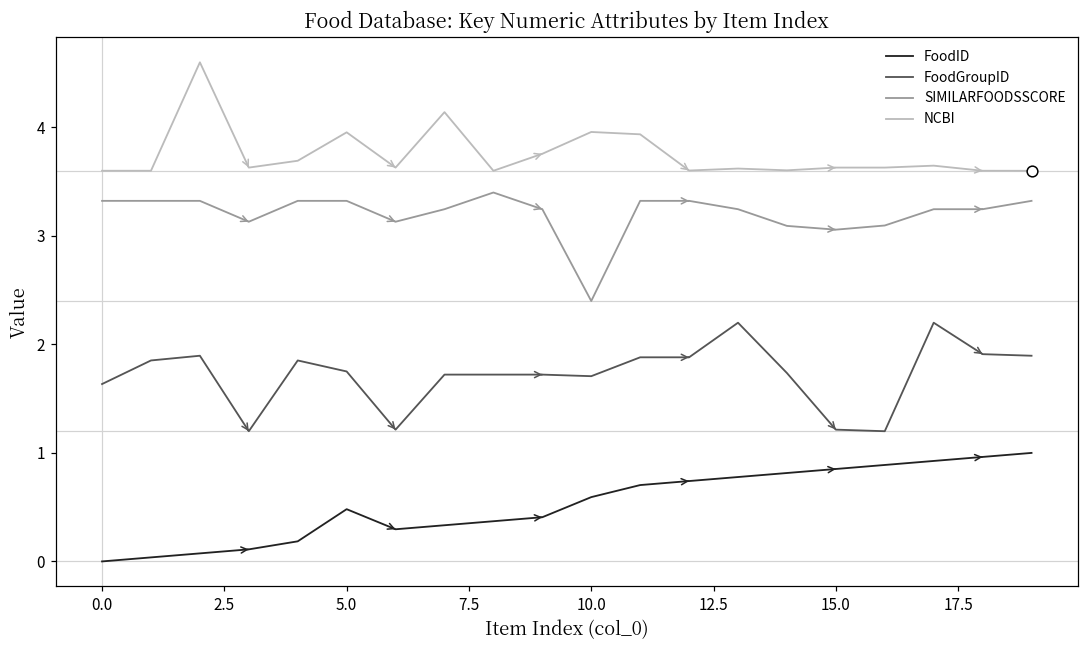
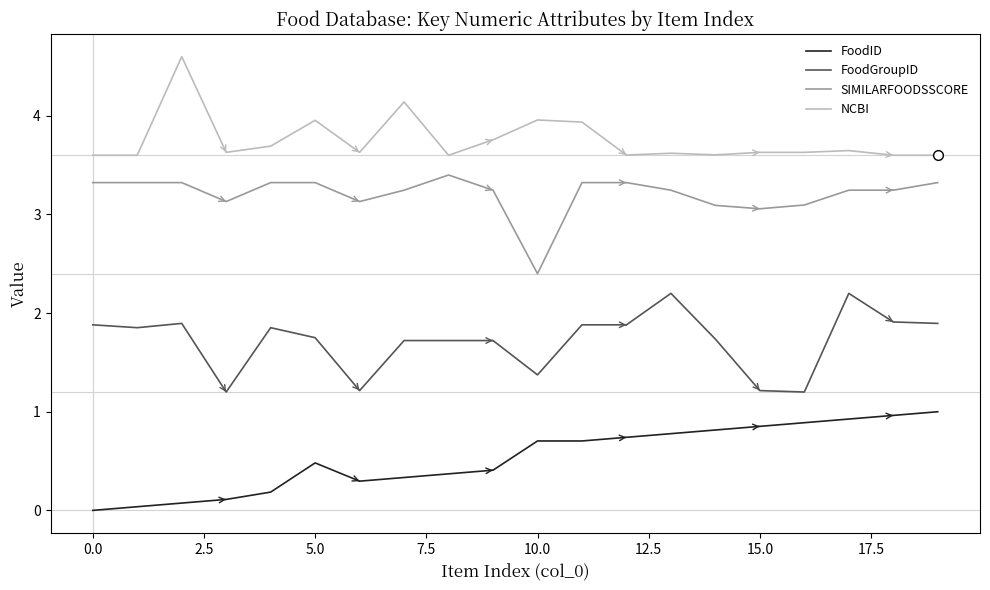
  {
    "FoodID": {
      "0.0": 0.0,
      "5.0": 0.5,
-     "10.0": 0.6,
+     "10.0": 0.7,
      "15.0": 0.9
    },
    "FoodGroupID": {
-     "0.0": 1.6,
+     "0.0": 1.9,
      "5.0": 1.8,
-     "10.0": 1.7,
+     "10.0": 1.4,
      "15.0": 1.2
    }
  }
